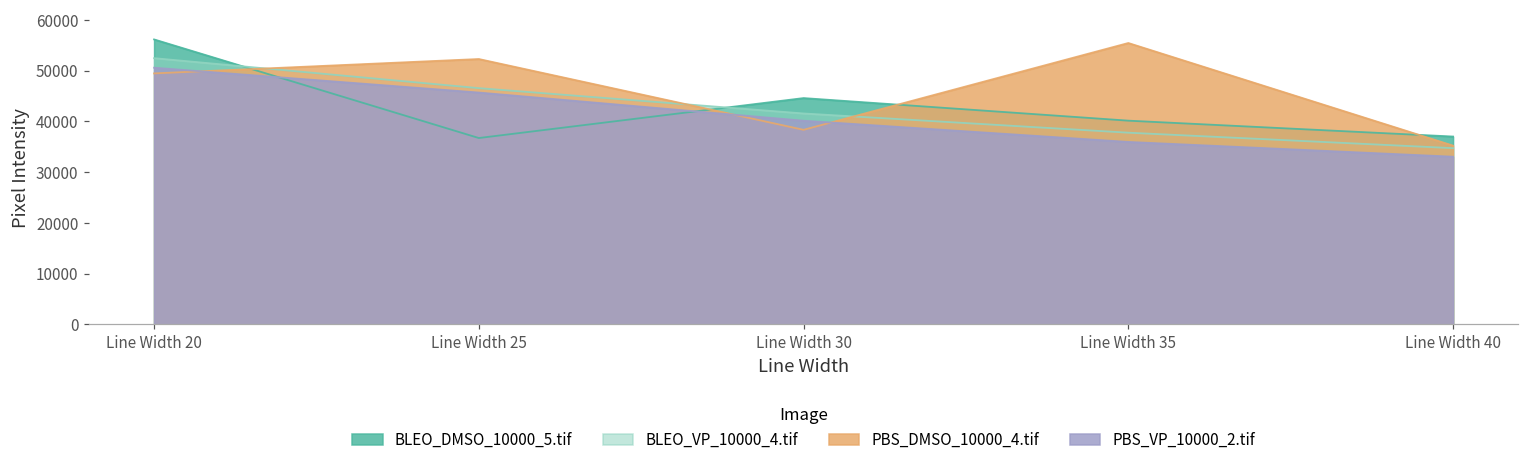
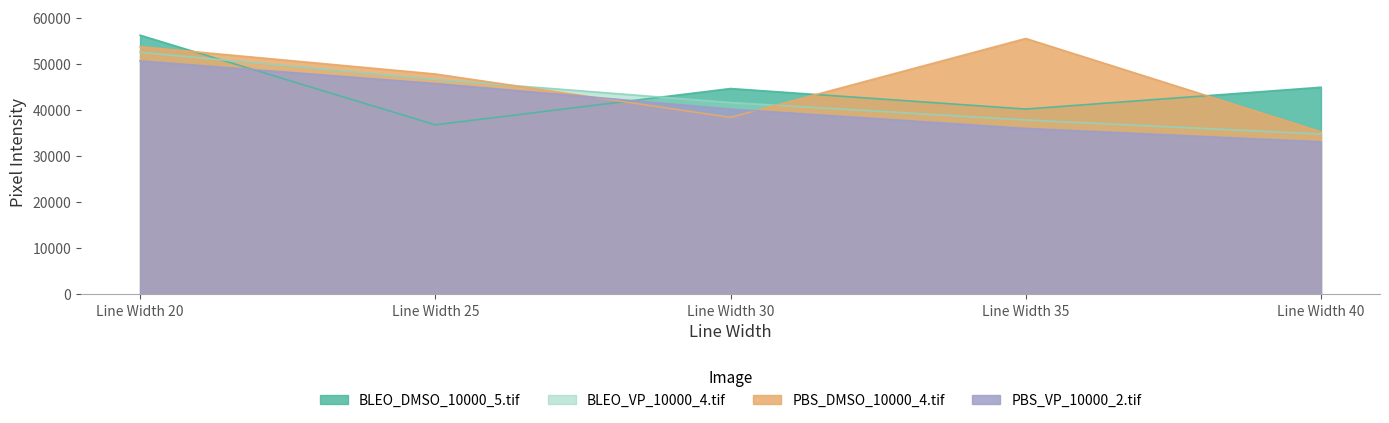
  {
    "BLEO_DMSO_10000_5.tif": {
      "Line Width 20": 56000,
      "Line Width 25": 37000,
      "Line Width 30": 45000,
      "Line Width 35": 40000,
-     "Line Width 40": 37000
+     "Line Width 40": 45000
    },
    "PBS_DMSO_10000_4.tif": {
-     "Line Width 20": 49000,
-     "Line Width 25": 52000,
+     "Line Width 20": 54000,
+     "Line Width 25": 48000,
      "Line Width 30": 38000,
      "Line Width 35": 55000
    }
  }
